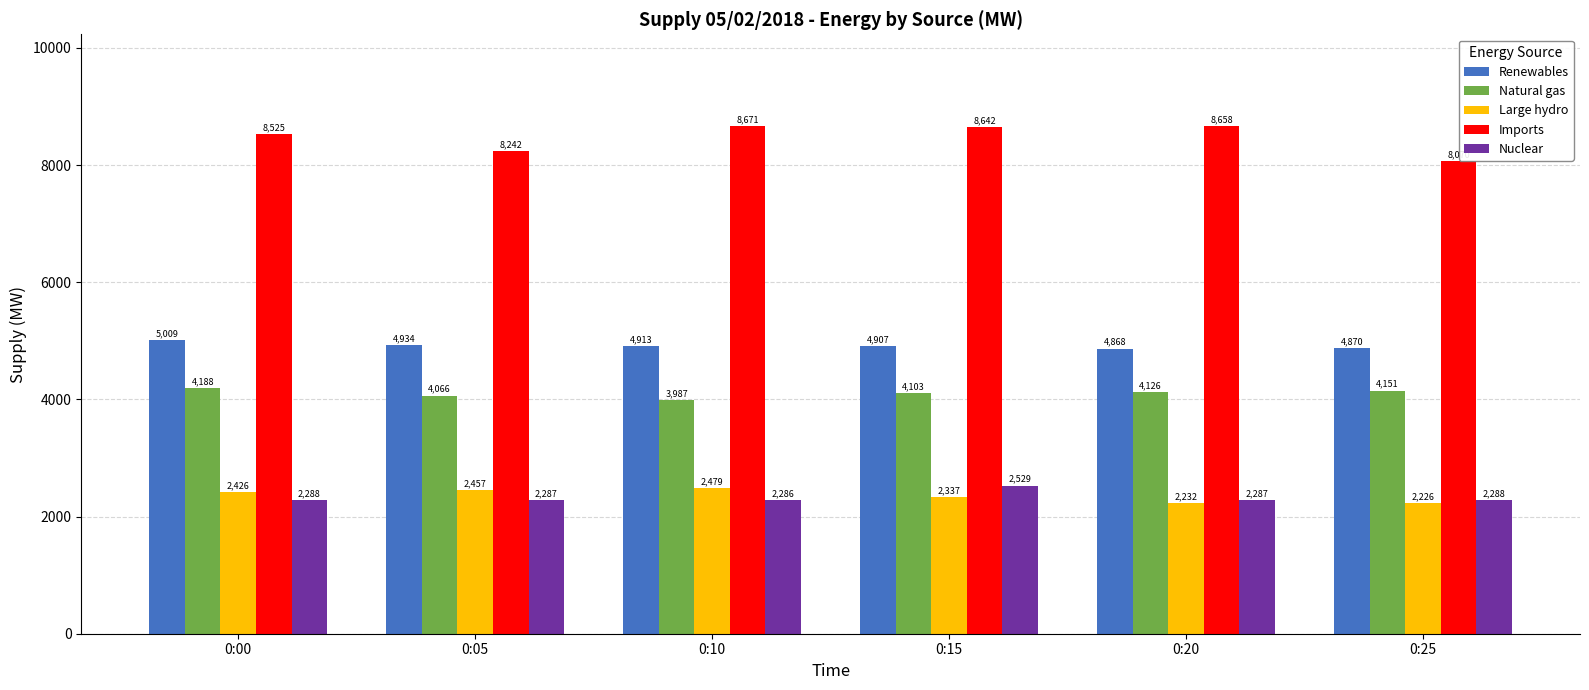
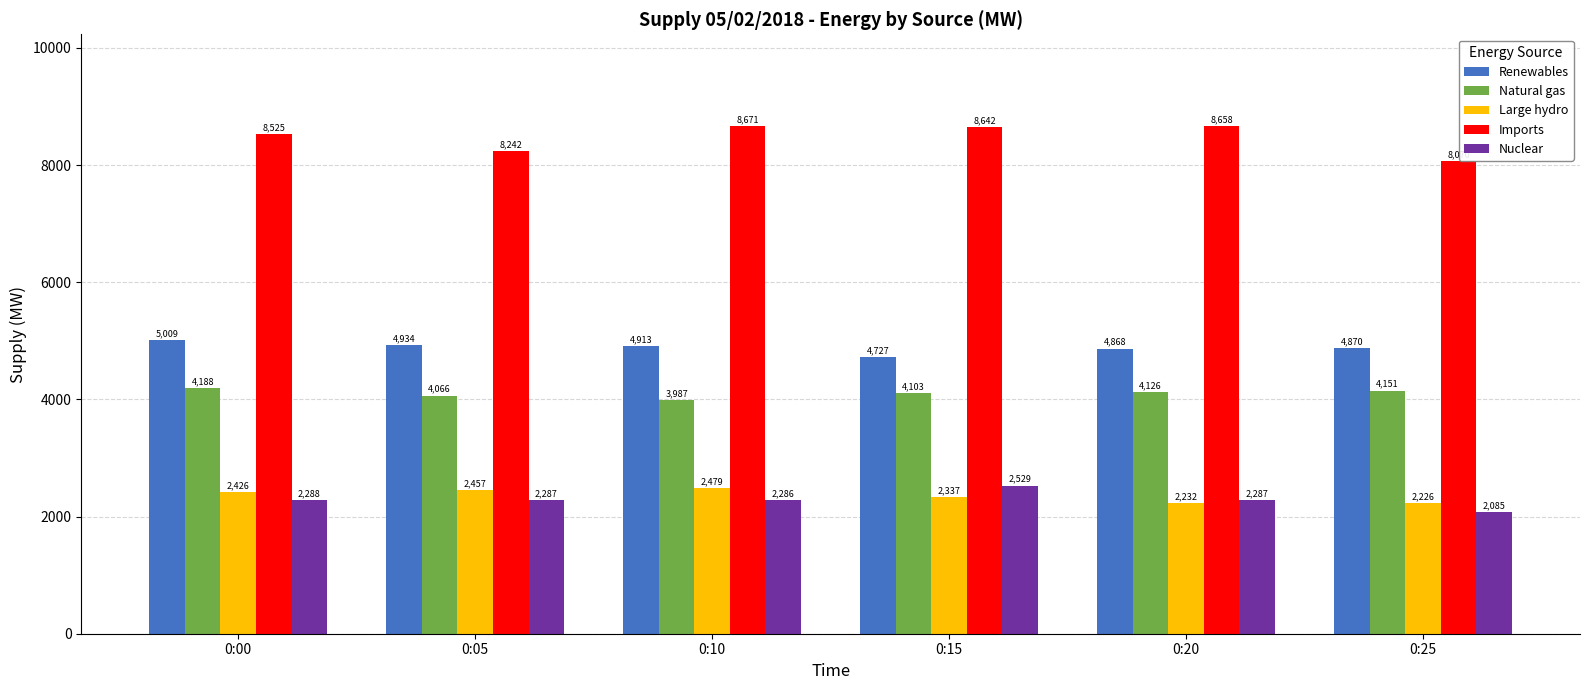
  {
    "Renewables": {
      "0:00": "5,009",
      "0:05": "4,934",
      "0:10": "4,913",
-     "0:15": "4,907",
+     "0:15": "4,727",
      "0:20": "4,868",
      "0:25": "4,870"
    },
    "Natural gas": {
      "0:00": "4,188",
      "0:05": "4,066",
      "0:10": "3,987",
      "0:15": "4,103",
      "0:20": "4,126",
      "0:25": "4,151"
    },
    "Large hydro": {
      "0:00": "2,426",
      "0:05": "2,457",
      "0:10": "2,479",
      "0:15": "2,337",
      "0:20": "2,232",
      "0:25": "2,226"
    },
    "Imports": {
      "0:00": "8,525",
      "0:05": "8,242",
      "0:10": "8,671",
      "0:15": "8,642",
      "0:20": "8,658"
    },
    "Nuclear": {
      "0:00": "2,288",
      "0:05": "2,287",
      "0:10": "2,286",
      "0:15": "2,529",
      "0:20": "2,287",
-     "0:25": "2,288"
+     "0:25": "2,085"
    }
  }
